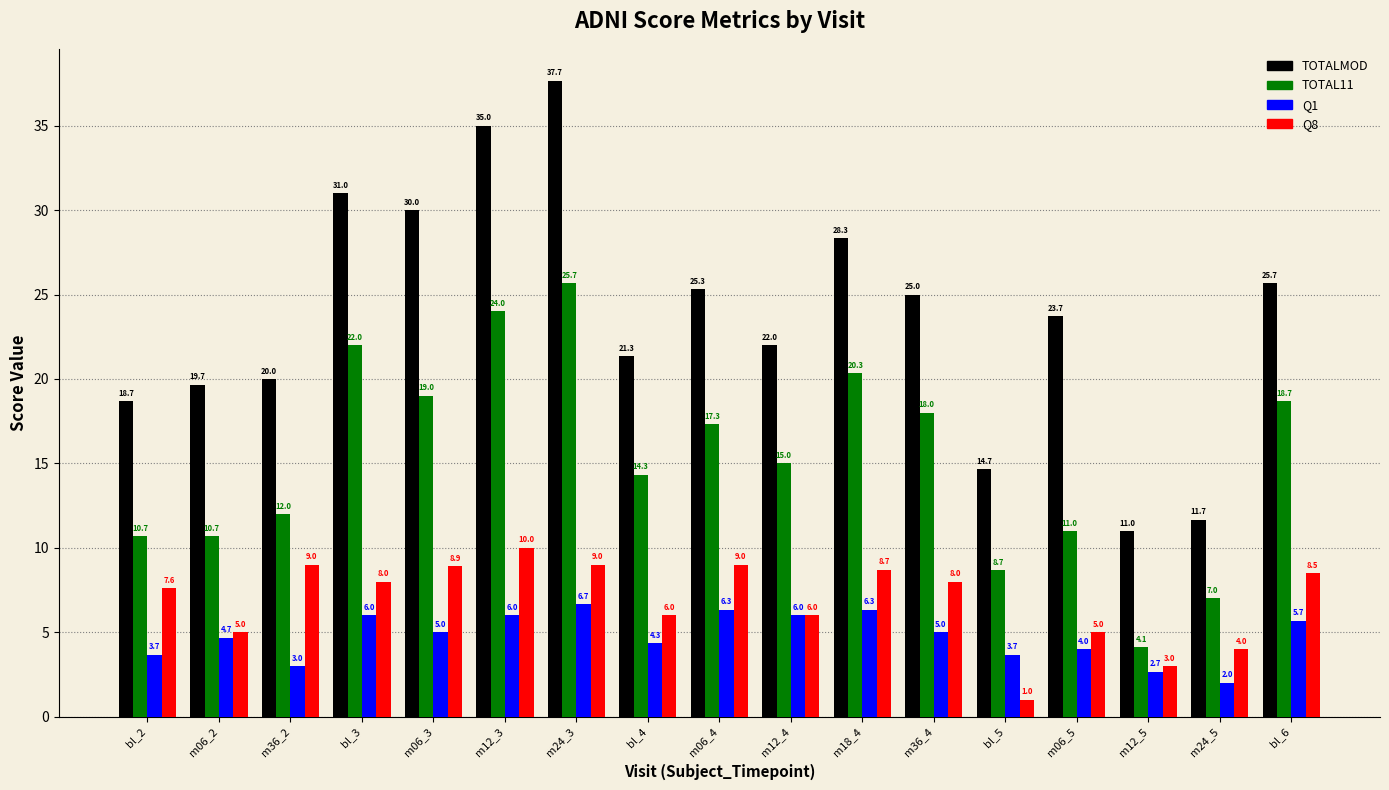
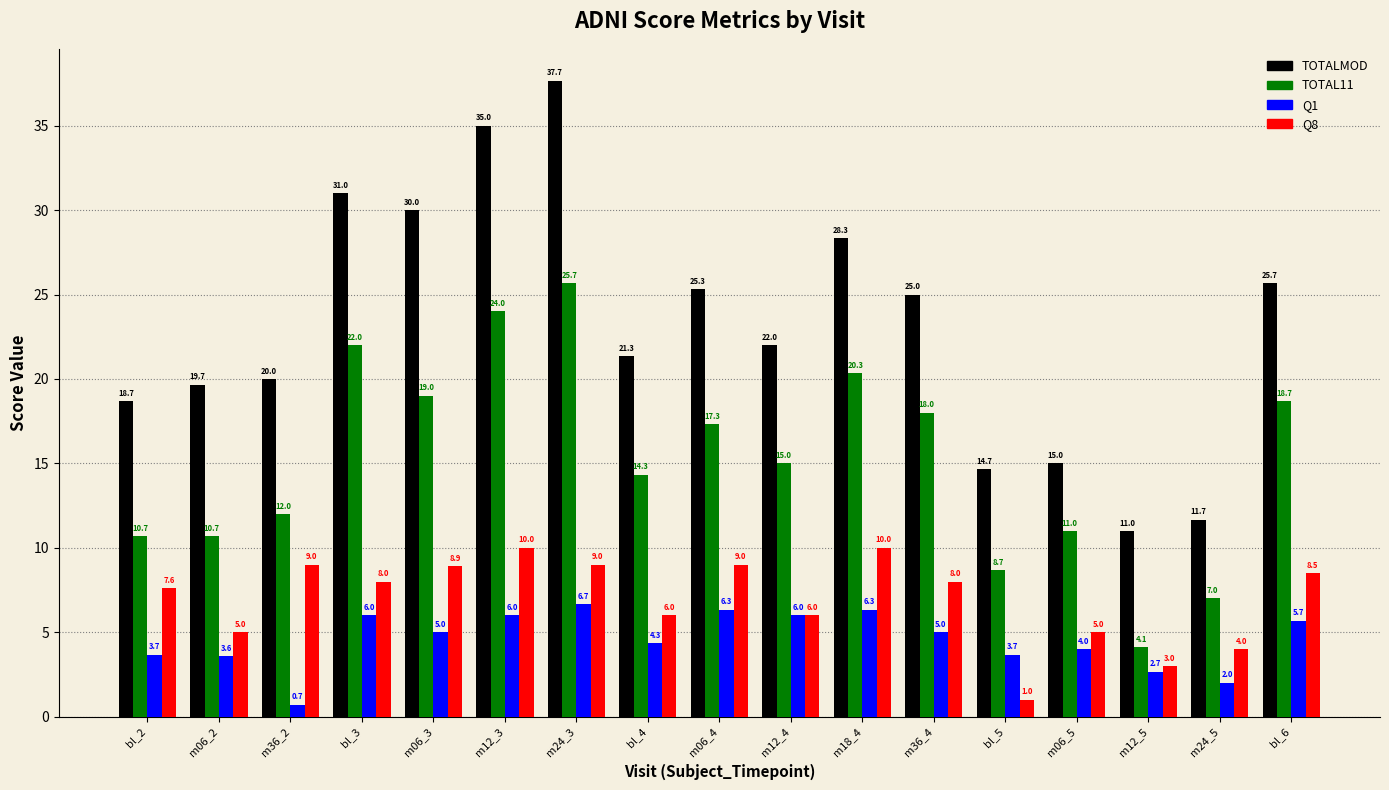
  {
    "TOTALMOD": {
      "bl_2": 18.7,
      "m06_2": 19.7,
      "m36_2": 20.0,
      "bl_3": 31.0,
      "m06_3": 30.0,
      "m12_3": 35.0,
      "m24_3": 37.7,
      "bl_4": 21.3,
      "m06_4": 25.3,
      "m12_4": 22.0,
      "m18_4": 28.3,
      "m36_4": 25.0,
      "bl_5": 14.7,
-     "m06_5": 23.7,
+     "m06_5": 15.0,
      "m12_5": 11.0,
      "m24_5": 11.7,
      "bl_6": 25.7
    },
    "TOTAL11": {
      "bl_2": 10.7,
      "m06_2": 10.7,
      "m36_2": 12.0,
      "bl_3": 22.0,
      "m06_3": 19.0,
      "m12_3": 24.0,
      "m24_3": 25.7,
      "bl_4": 14.3,
      "m06_4": 17.3,
      "m12_4": 15.0,
      "m18_4": 20.3,
      "m36_4": 18.0,
      "bl_5": 8.7,
      "m06_5": 11.0,
      "m12_5": 4.1,
      "m24_5": 7.0,
      "bl_6": 18.7
    },
    "Q1": {
      "bl_2": 3.7,
-     "m06_2": 4.7,
-     "m36_2": 3.0,
+     "m06_2": 3.6,
+     "m36_2": 0.7,
      "bl_3": 6.0,
      "m06_3": 5.0,
      "m12_3": 6.0,
      "m24_3": 6.7,
      "bl_4": 4.3,
      "m06_4": 6.3,
      "m12_4": 6.0,
      "m18_4": 6.3,
      "m36_4": 5.0,
      "bl_5": 3.7,
      "m06_5": 4.0,
      "m12_5": 2.7,
      "m24_5": 2.0,
      "bl_6": 5.7
    },
    "Q8": {
      "bl_2": 7.6,
      "m06_2": 5.0,
      "m36_2": 9.0,
      "bl_3": 8.0,
      "m06_3": 8.9,
      "m12_3": 10.0,
      "m24_3": 9.0,
      "bl_4": 6.0,
      "m06_4": 9.0,
      "m12_4": 6.0,
-     "m18_4": 8.7,
+     "m18_4": 10.0,
      "m36_4": 8.0,
      "bl_5": 1.0,
      "m06_5": 5.0,
      "m12_5": 3.0,
      "m24_5": 4.0,
      "bl_6": 8.5
    }
  }
